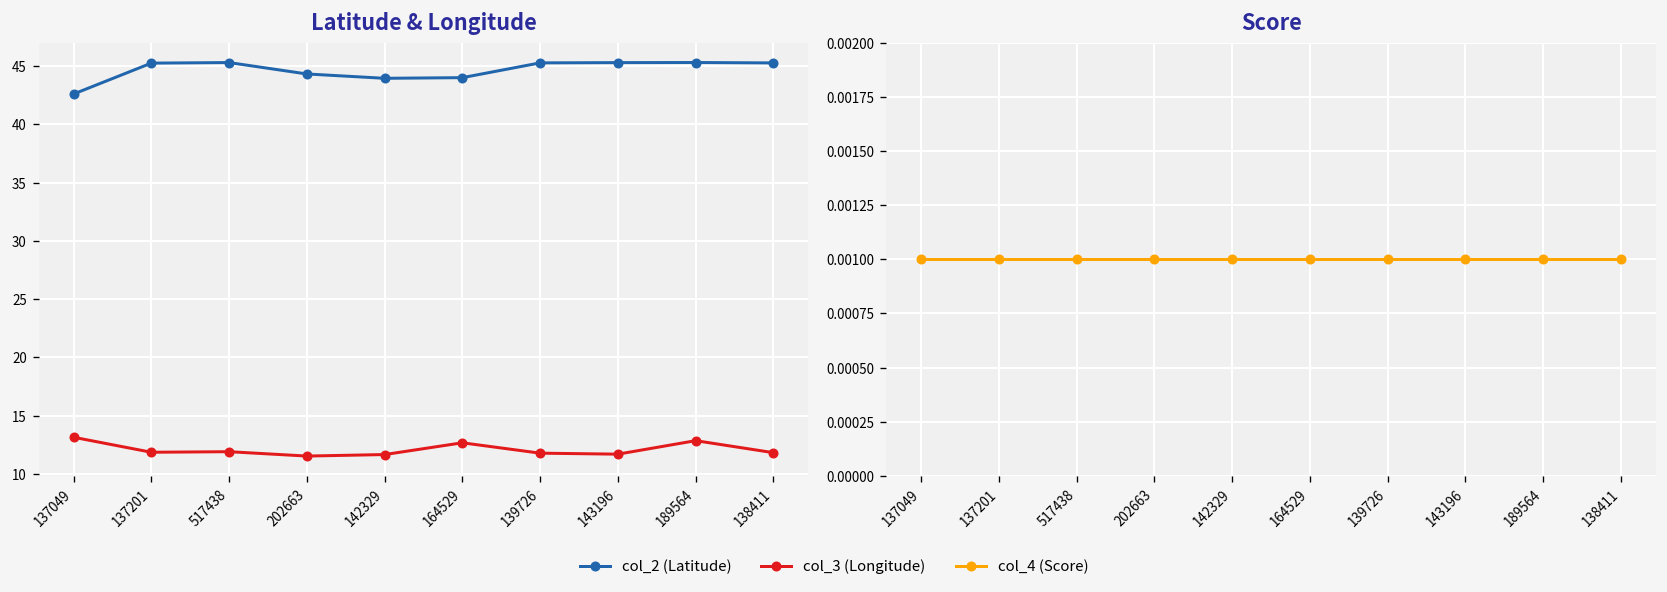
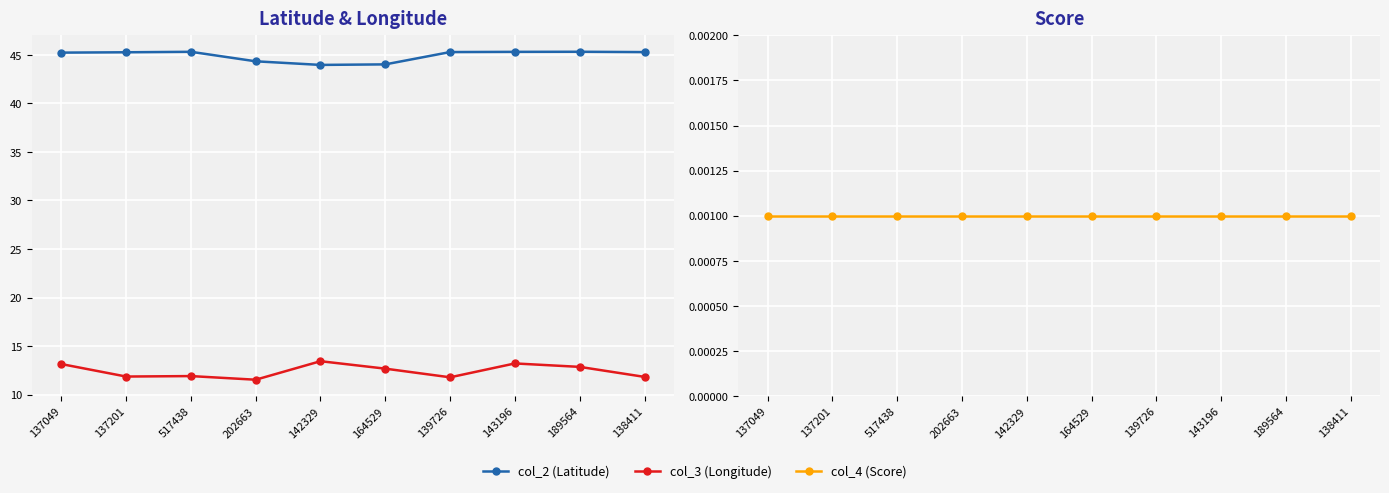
  {
    "Latitude & Longitude": {
      "col_2 (Latitude)": {
-       "137049": 43,
+       "137049": 45,
        "137201": 45,
        "517438": 45,
        "202663": 44,
        "142329": 44,
        "164529": 44,
        "139726": 45,
        "143196": 45,
        "189564": 45,
        "138411": 45
      },
      "col_3 (Longitude)": {
        "137049": 13,
        "137201": 12,
        "517438": 12,
        "202663": 12,
-       "142329": 12,
+       "142329": 13,
        "164529": 13,
        "139726": 12,
-       "143196": 12,
+       "143196": 13,
        "189564": 13,
        "138411": 12
      }
    },
    "Score": {
      "137049": 0.00100,
      "137201": 0.00100,
      "517438": 0.00100,
      "202663": 0.00100,
      "142329": 0.00100,
      "164529": 0.00100,
      "139726": 0.00100,
      "143196": 0.00100,
      "189564": 0.00100,
      "138411": 0.00100
    }
  }
